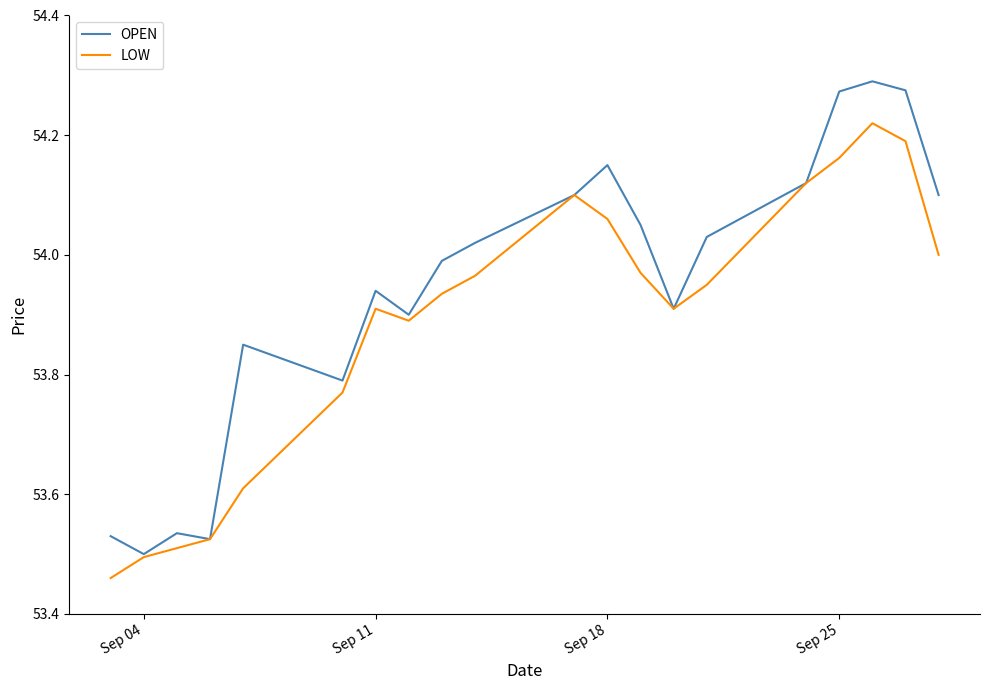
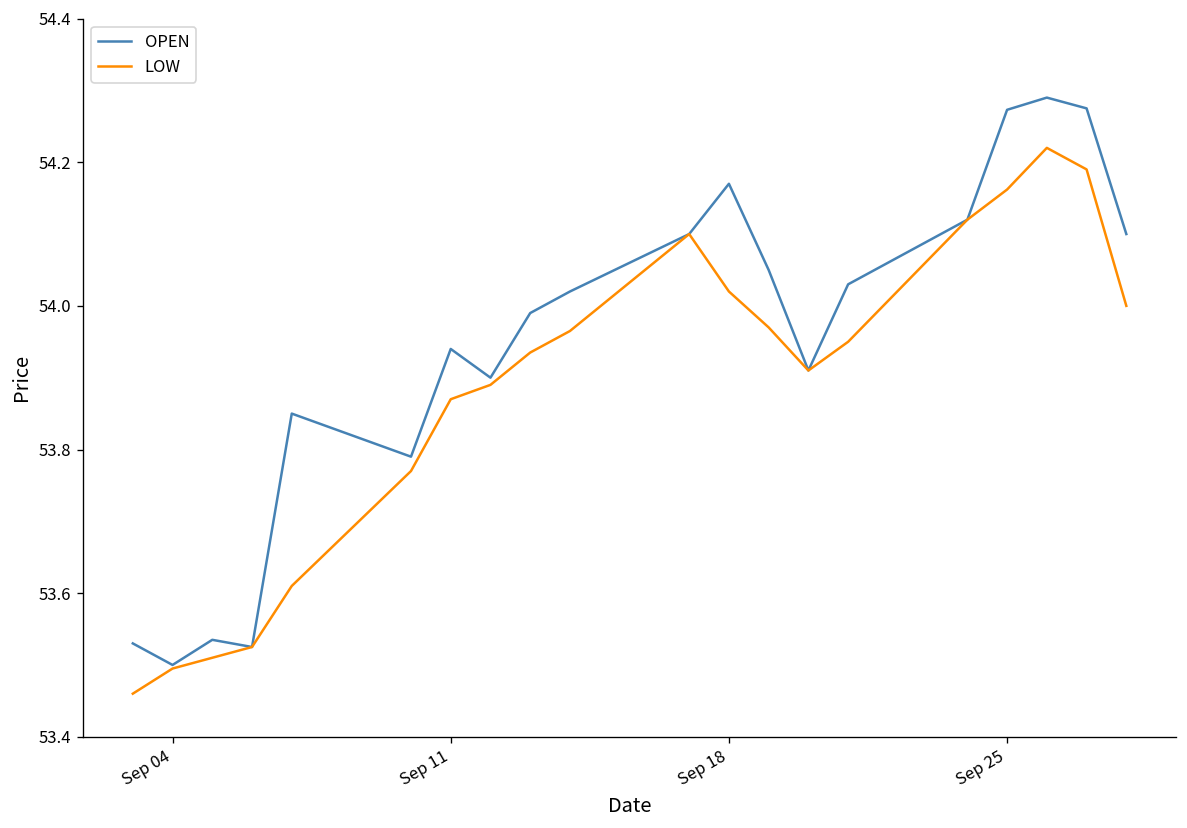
  {
    "OPEN": {
      "Sep 04": 53.50,
      "Sep 11": 53.94,
-     "Sep 18": 54.15,
+     "Sep 18": 54.17,
      "Sep 25": 54.27
    },
    "LOW": {
      "Sep 04": 53.50,
-     "Sep 11": 53.91,
-     "Sep 18": 54.06,
+     "Sep 11": 53.87,
+     "Sep 18": 54.02,
      "Sep 25": 54.16
    }
  }
